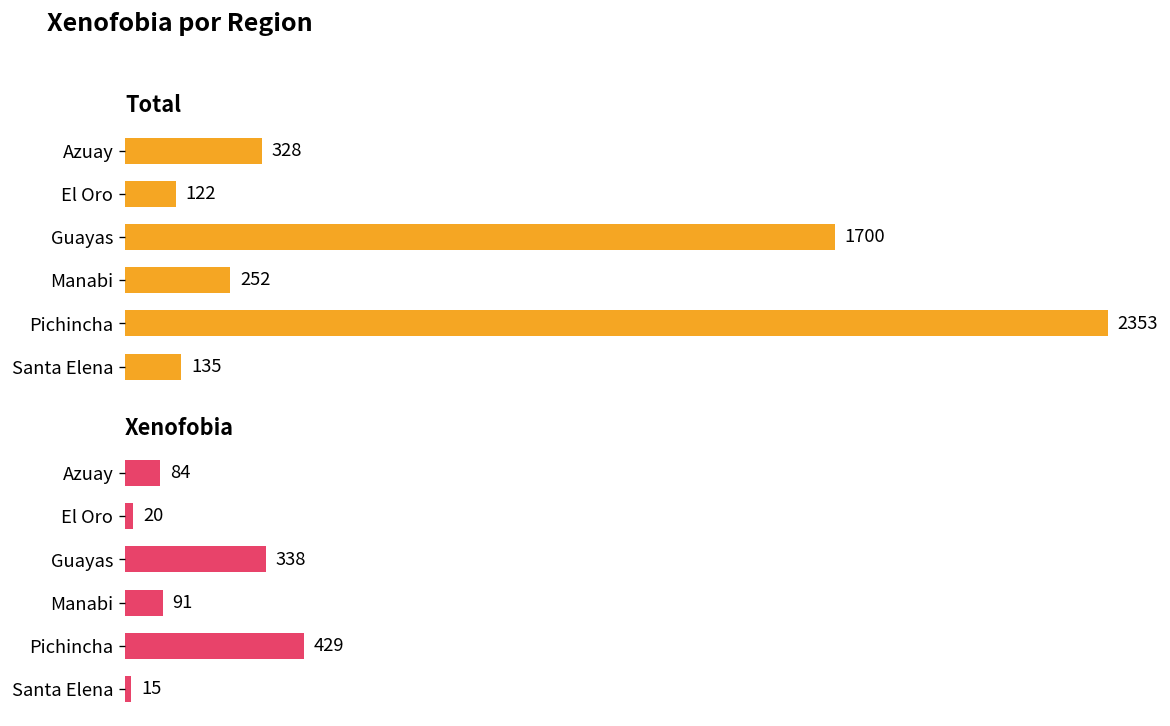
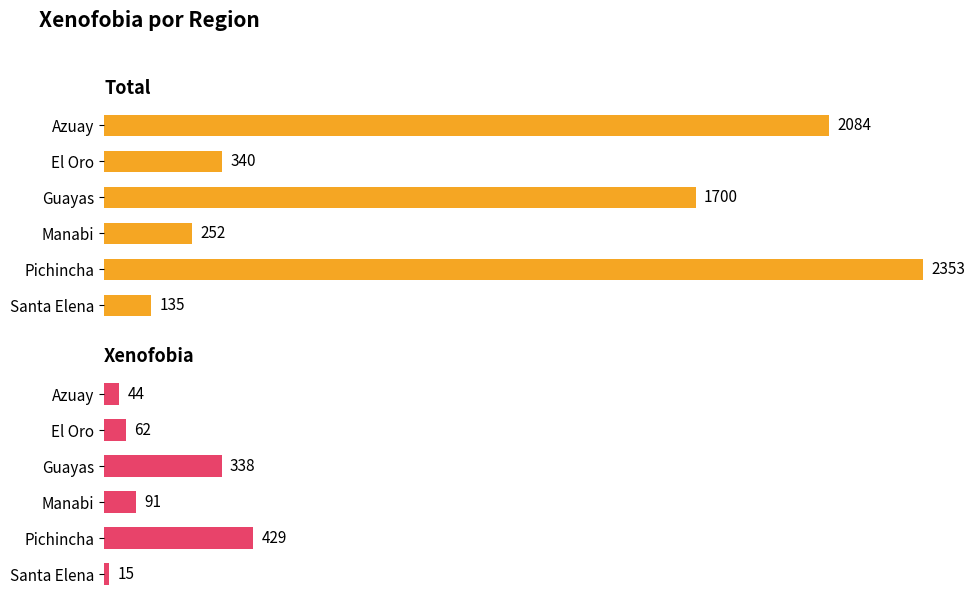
  {
    "Total": {
-     "Azuay": 328,
-     "El Oro": 122,
+     "Azuay": 2084,
+     "El Oro": 340,
      "Guayas": 1700,
      "Manabi": 252,
      "Pichincha": 2353,
      "Santa Elena": 135
    },
    "Xenofobia": {
-     "Azuay": 84,
-     "El Oro": 20,
+     "Azuay": 44,
+     "El Oro": 62,
      "Guayas": 338,
      "Manabi": 91,
      "Pichincha": 429,
      "Santa Elena": 15
    }
  }
